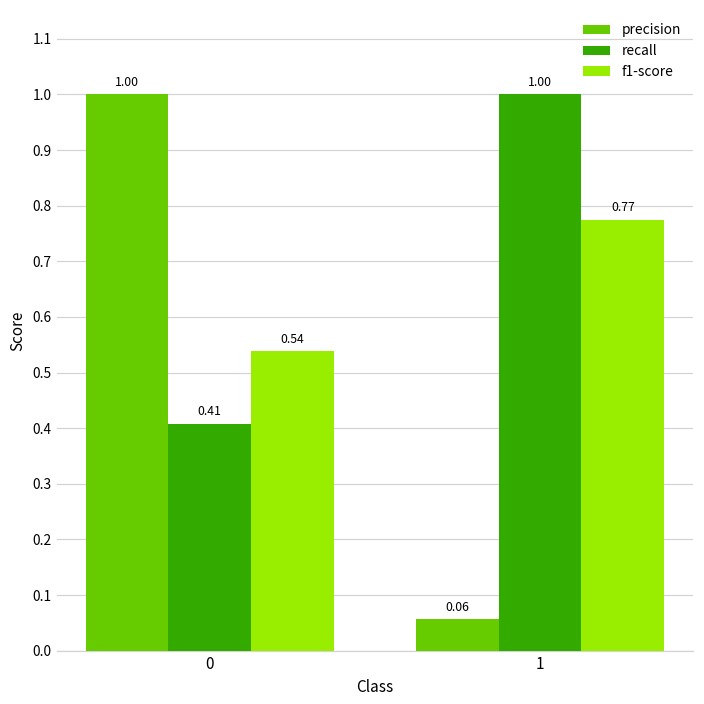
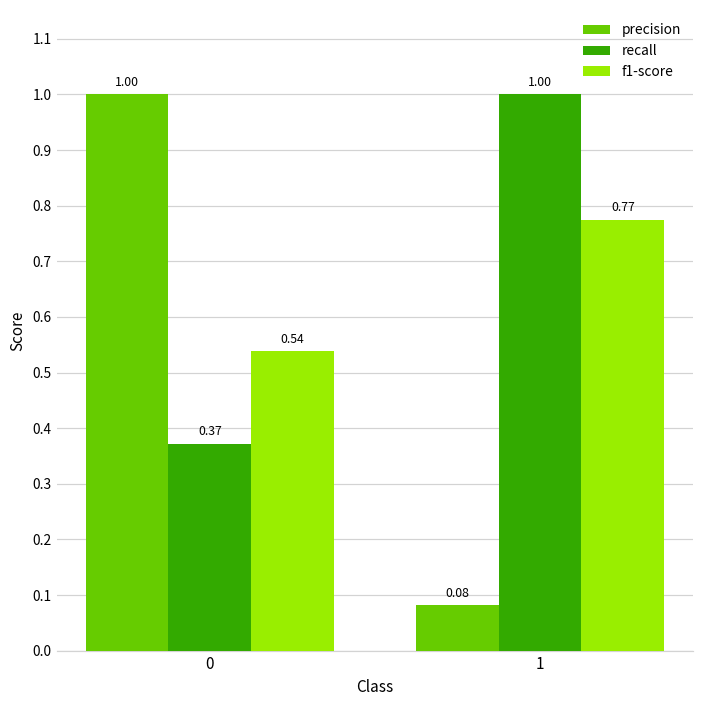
  {
    "precision": {
      "0": 1.00,
-     "1": 0.06
+     "1": 0.08
    },
    "recall": {
-     "0": 0.41,
+     "0": 0.37,
      "1": 1.00
    },
    "f1-score": {
      "0": 0.54,
      "1": 0.77
    }
  }
